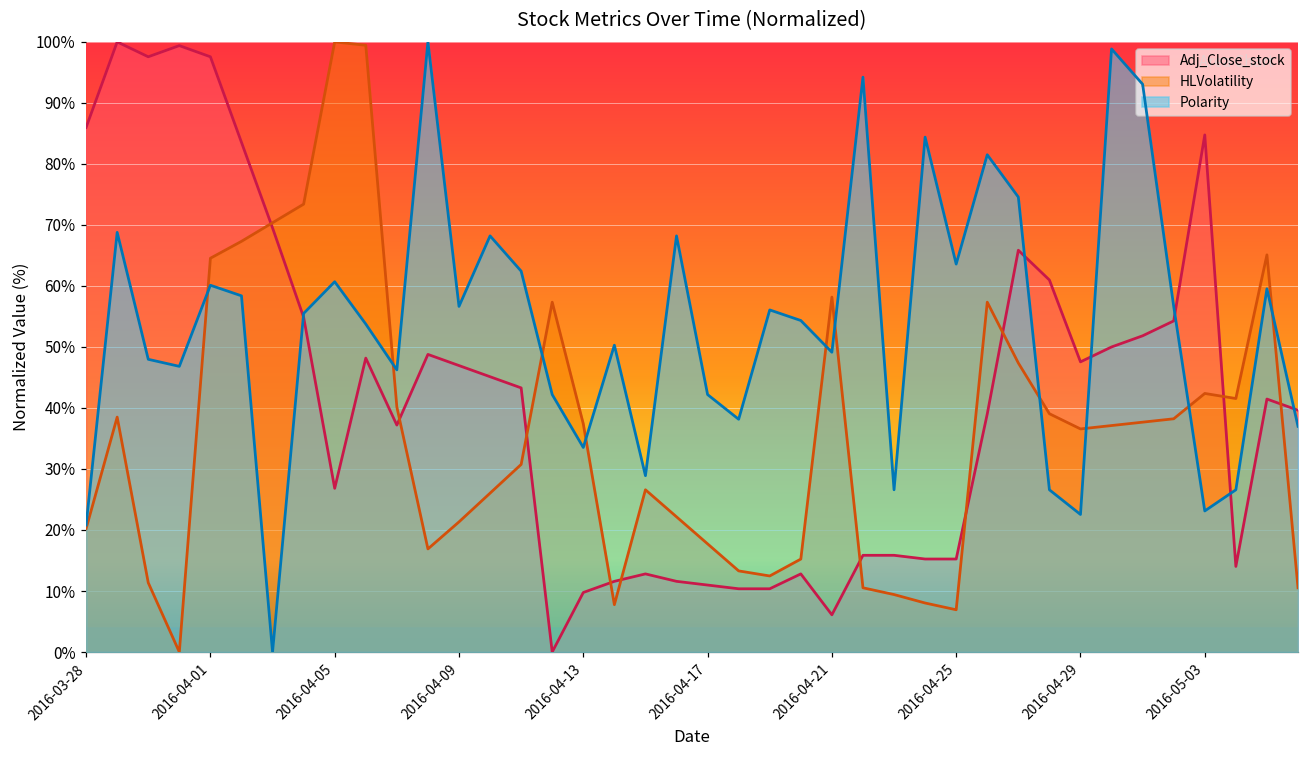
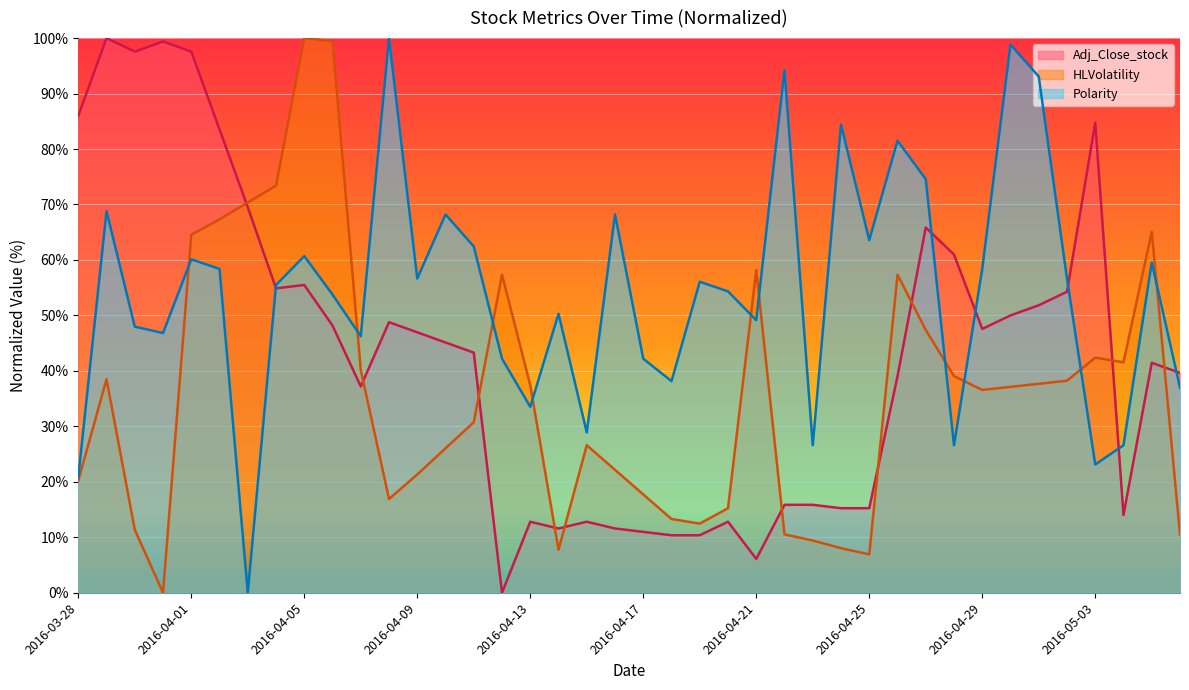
  {
    "Adj_Close_stock": {
      "2016-03-28": "86%",
      "2016-04-01": "98%",
-     "2016-04-05": "27%",
+     "2016-04-05": "55%",
      "2016-04-09": "47%",
-     "2016-04-13": "10%",
+     "2016-04-13": "13%",
      "2016-04-17": "11%",
      "2016-04-21": "6%",
      "2016-04-25": "15%",
      "2016-04-29": "48%",
      "2016-05-03": "85%"
    },
    "HLVolatility": {
      "2016-03-28": "20%",
      "2016-04-01": "65%",
      "2016-04-05": "100%",
      "2016-04-09": "21%",
      "2016-04-13": "37%",
      "2016-04-17": "18%",
      "2016-04-21": "58%",
      "2016-04-25": "7%",
      "2016-04-29": "37%",
      "2016-05-03": "42%"
    },
    "Polarity": {
      "2016-03-28": "21%",
      "2016-04-01": "60%",
      "2016-04-05": "61%",
      "2016-04-09": "57%",
      "2016-04-13": "34%",
      "2016-04-17": "42%",
      "2016-04-21": "49%",
      "2016-04-25": "64%",
-     "2016-04-29": "23%",
+     "2016-04-29": "58%",
      "2016-05-03": "23%"
    }
  }
